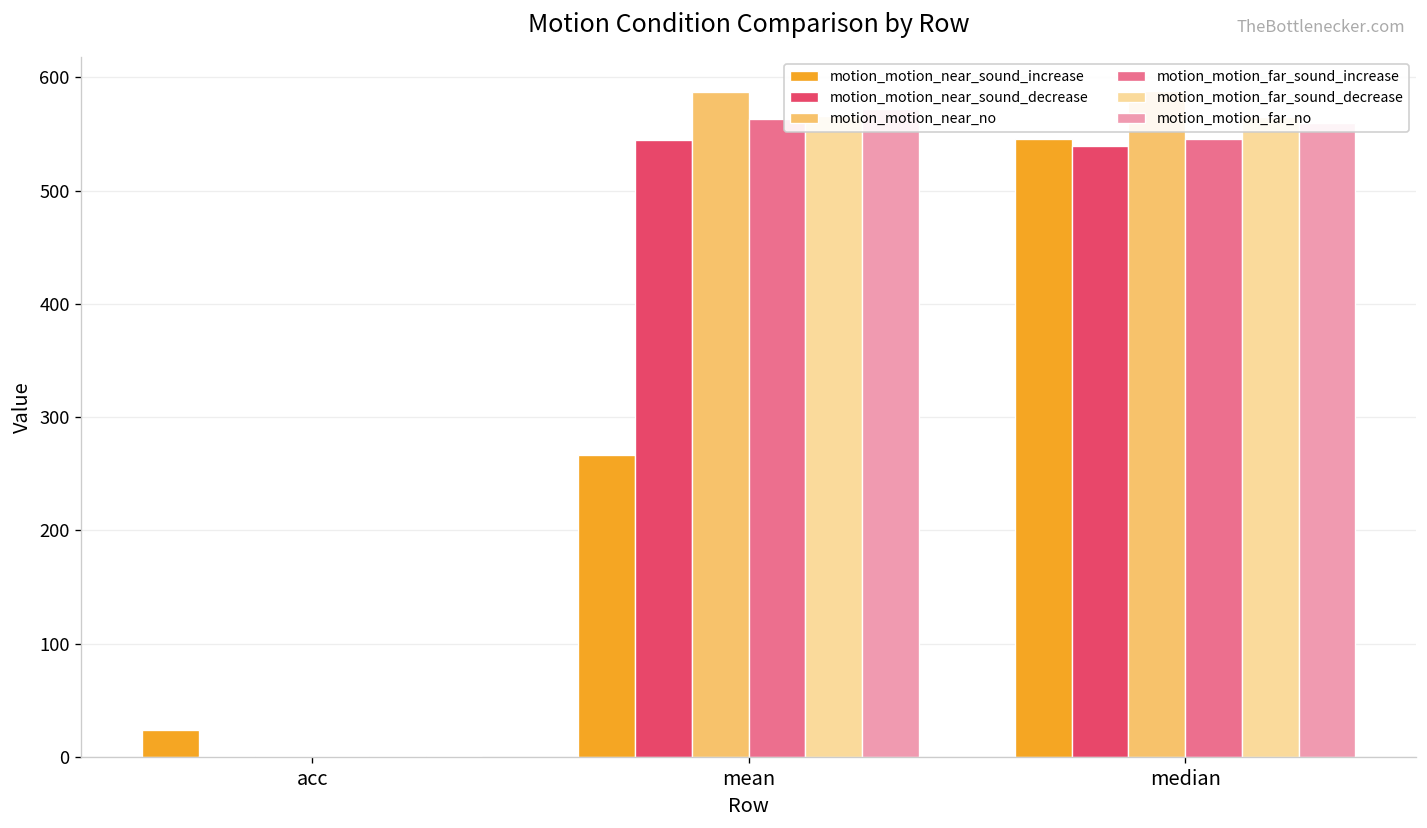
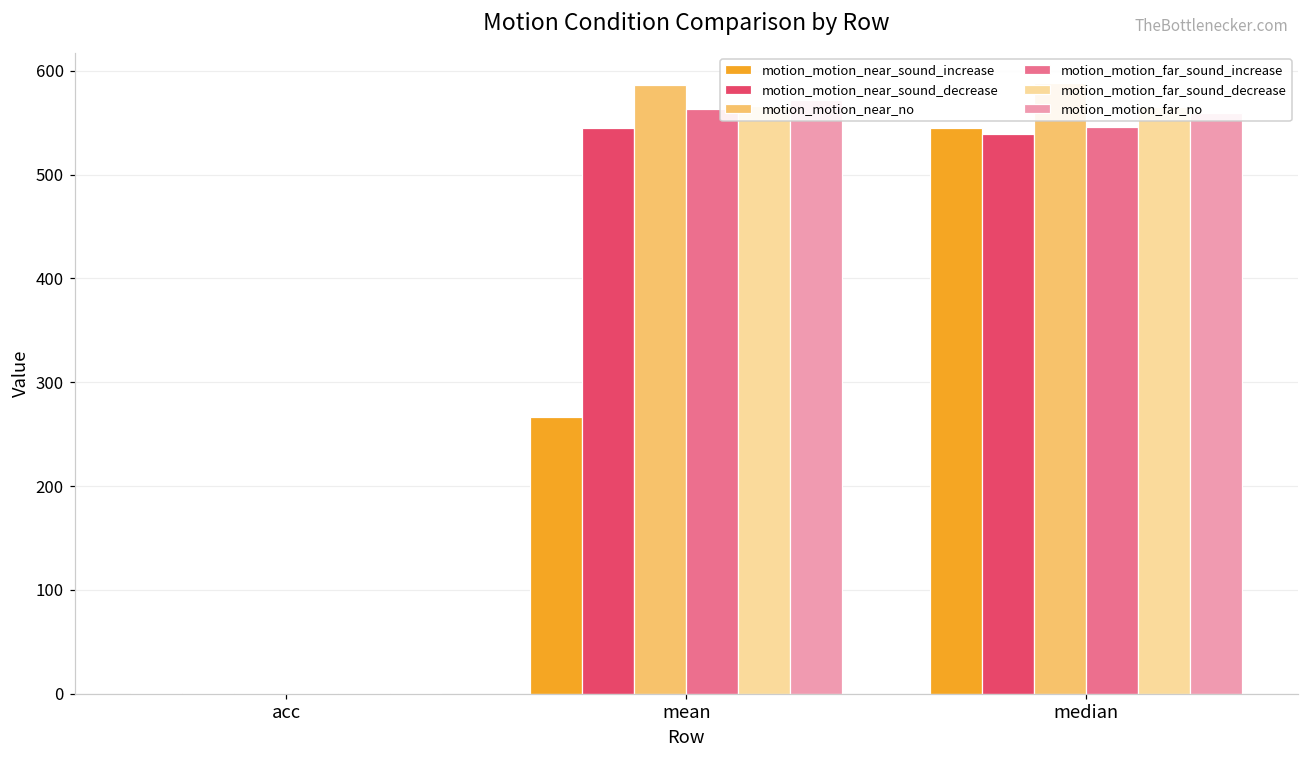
  {
    "motion_motion_near_sound_increase": {
-     "acc": 20,
+     "acc": 0,
      "mean": 270,
      "median": 550
    }
  }
